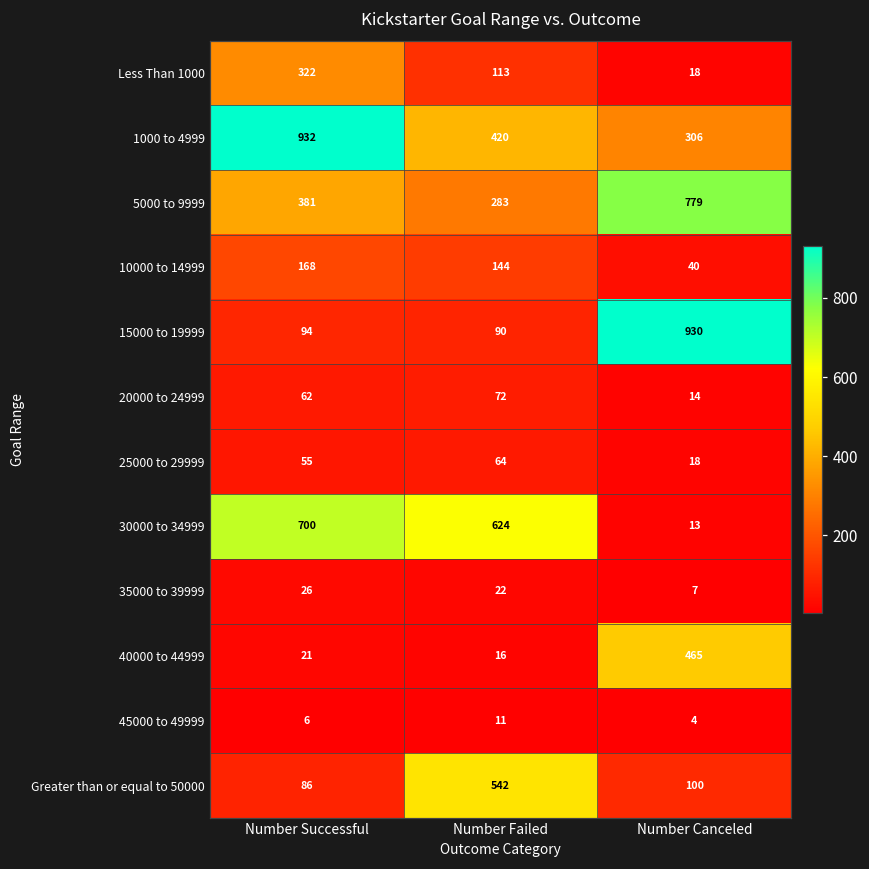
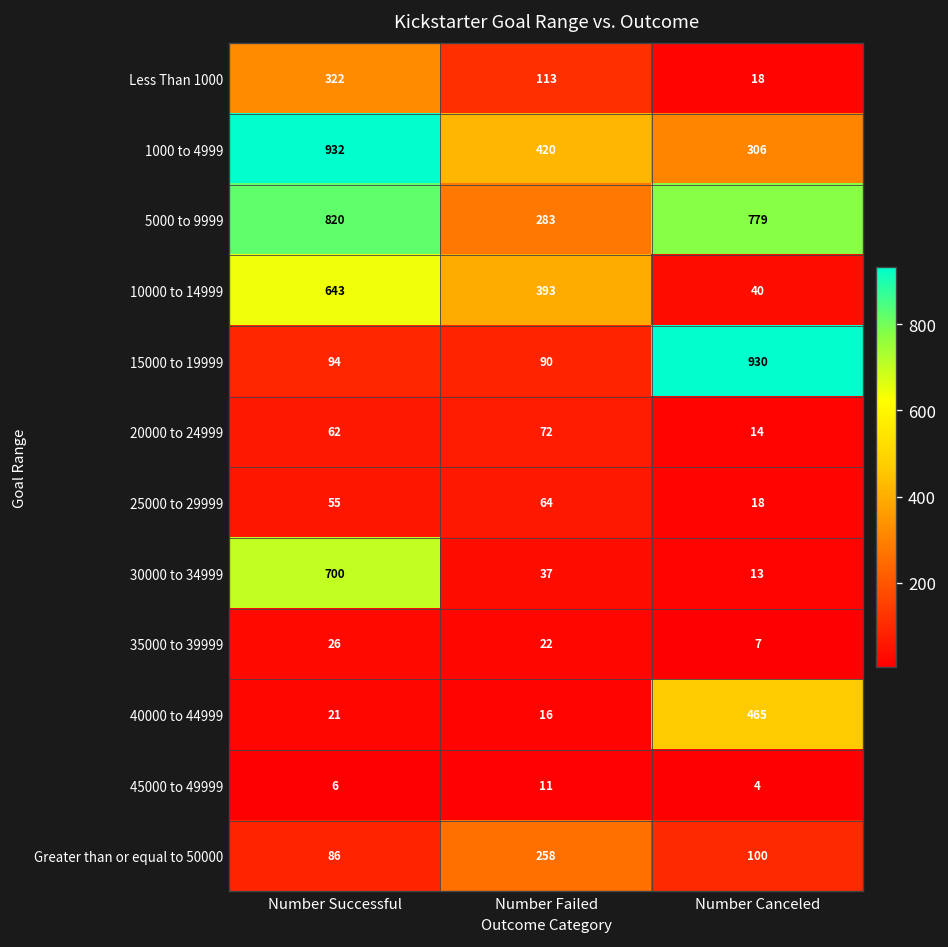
  {
    "Less Than 1000": {
      "Number Successful": 322,
      "Number Failed": 113,
      "Number Canceled": 18
    },
    "1000 to 4999": {
      "Number Successful": 932,
      "Number Failed": 420,
      "Number Canceled": 306
    },
    "5000 to 9999": {
-     "Number Successful": 381,
+     "Number Successful": 820,
      "Number Failed": 283,
      "Number Canceled": 779
    },
    "10000 to 14999": {
-     "Number Successful": 168,
-     "Number Failed": 144,
+     "Number Successful": 643,
+     "Number Failed": 393,
      "Number Canceled": 40
    },
    "15000 to 19999": {
      "Number Successful": 94,
      "Number Failed": 90,
      "Number Canceled": 930
    },
    "20000 to 24999": {
      "Number Successful": 62,
      "Number Failed": 72,
      "Number Canceled": 14
    },
    "25000 to 29999": {
      "Number Successful": 55,
      "Number Failed": 64,
      "Number Canceled": 18
    },
    "30000 to 34999": {
      "Number Successful": 700,
-     "Number Failed": 624,
+     "Number Failed": 37,
      "Number Canceled": 13
    },
    "35000 to 39999": {
      "Number Successful": 26,
      "Number Failed": 22,
      "Number Canceled": 7
    },
    "40000 to 44999": {
      "Number Successful": 21,
      "Number Failed": 16,
      "Number Canceled": 465
    },
    "45000 to 49999": {
      "Number Successful": 6,
      "Number Failed": 11,
      "Number Canceled": 4
    },
    "Greater than or equal to 50000": {
      "Number Successful": 86,
-     "Number Failed": 542,
+     "Number Failed": 258,
      "Number Canceled": 100
    }
  }
